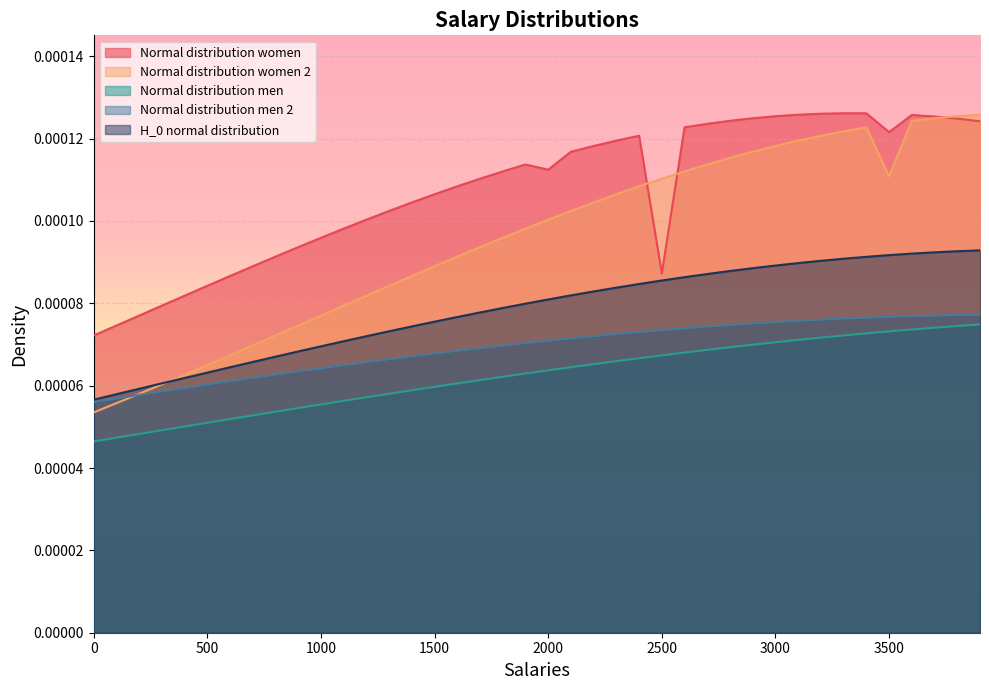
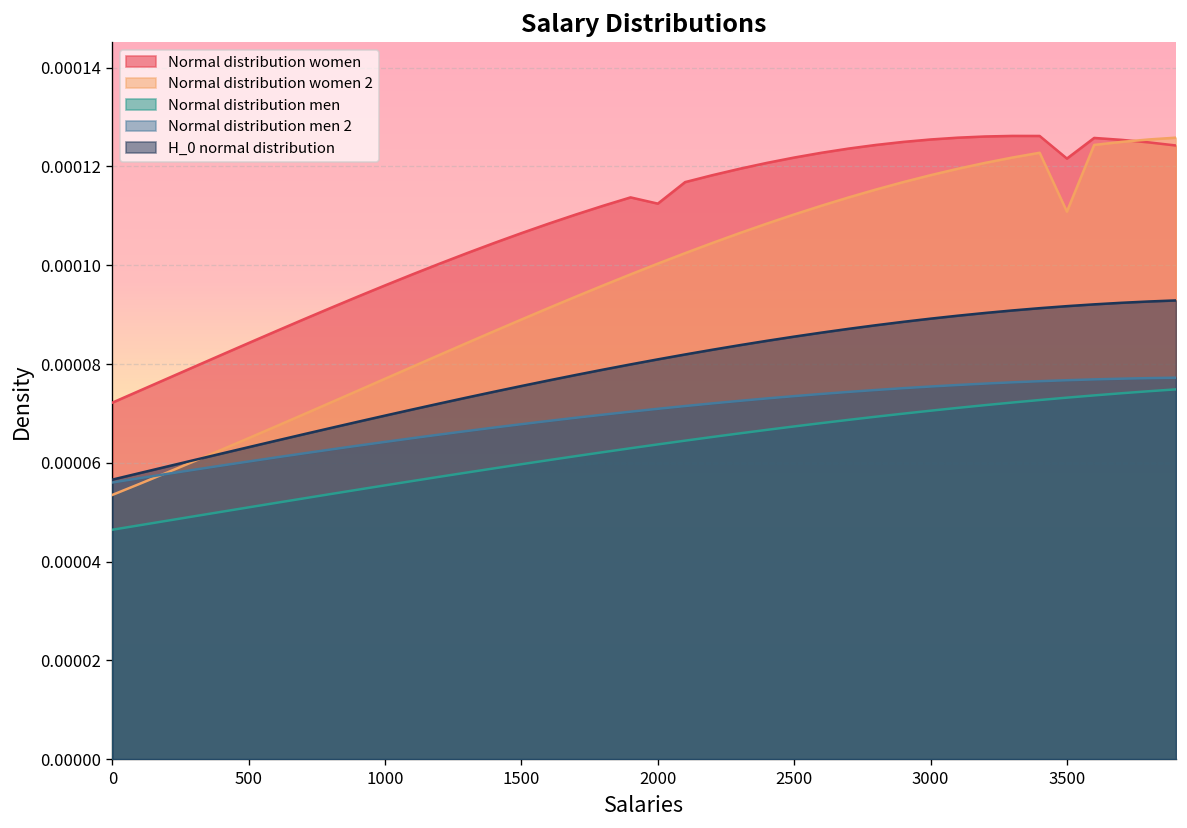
  {
    "Normal distribution women": {
      "0": 0.000072,
      "500": 0.000084,
      "1000": 0.000096,
      "1500": 0.000106,
      "2000": 0.000112,
-     "2500": 0.000087,
+     "2500": 0.000122,
      "3000": 0.000125,
      "3500": 0.000122
    },
    "Normal distribution women 2": {
      "0": 0.000054,
      "500": 0.000065,
      "1000": 0.000077,
      "1500": 0.000089,
      "2000": 0.000100,
      "2500": 0.000110,
      "3000": 0.000118,
      "3500": 0.000111
    },
    "H_0 normal distribution": {
      "500": 0.000063,
      "1000": 0.000070,
      "1500": 0.000076,
      "2000": 0.000081,
      "2500": 0.000086,
      "3000": 0.000089,
      "3500": 0.000092
    }
  }
